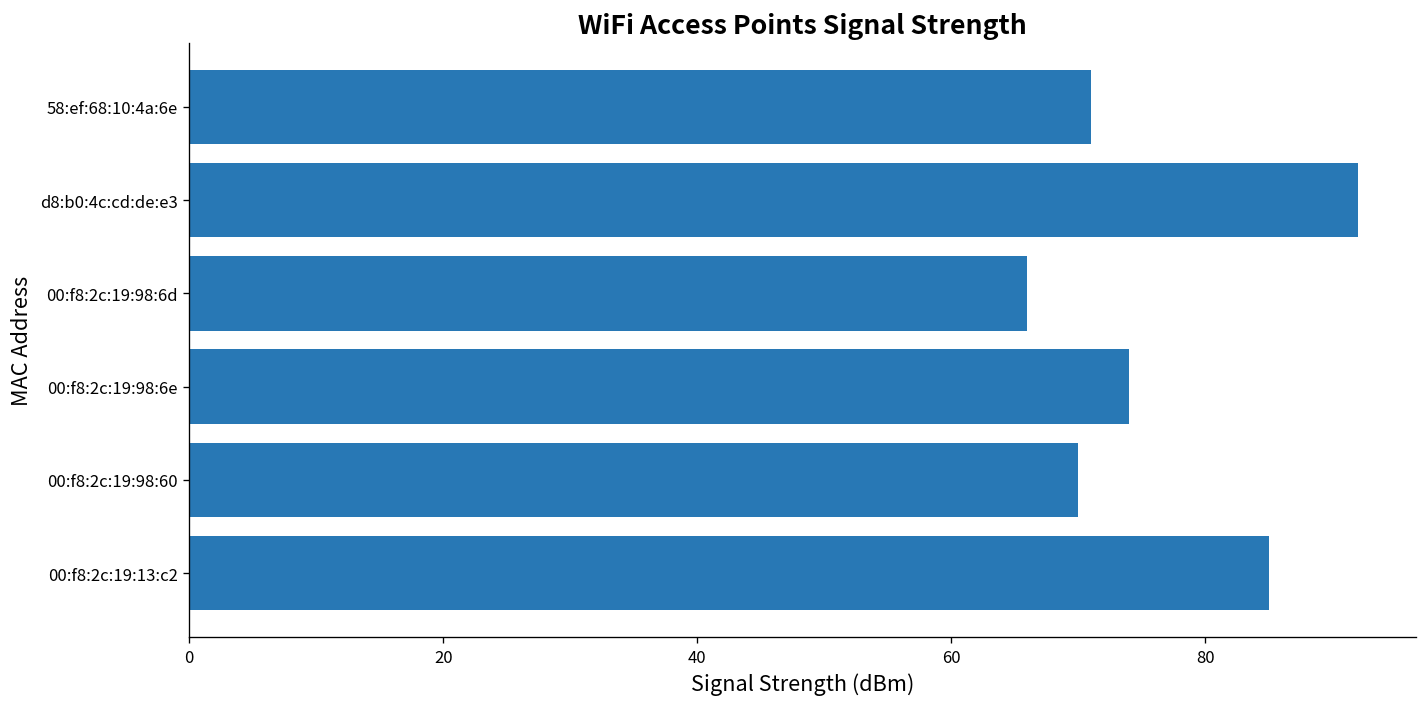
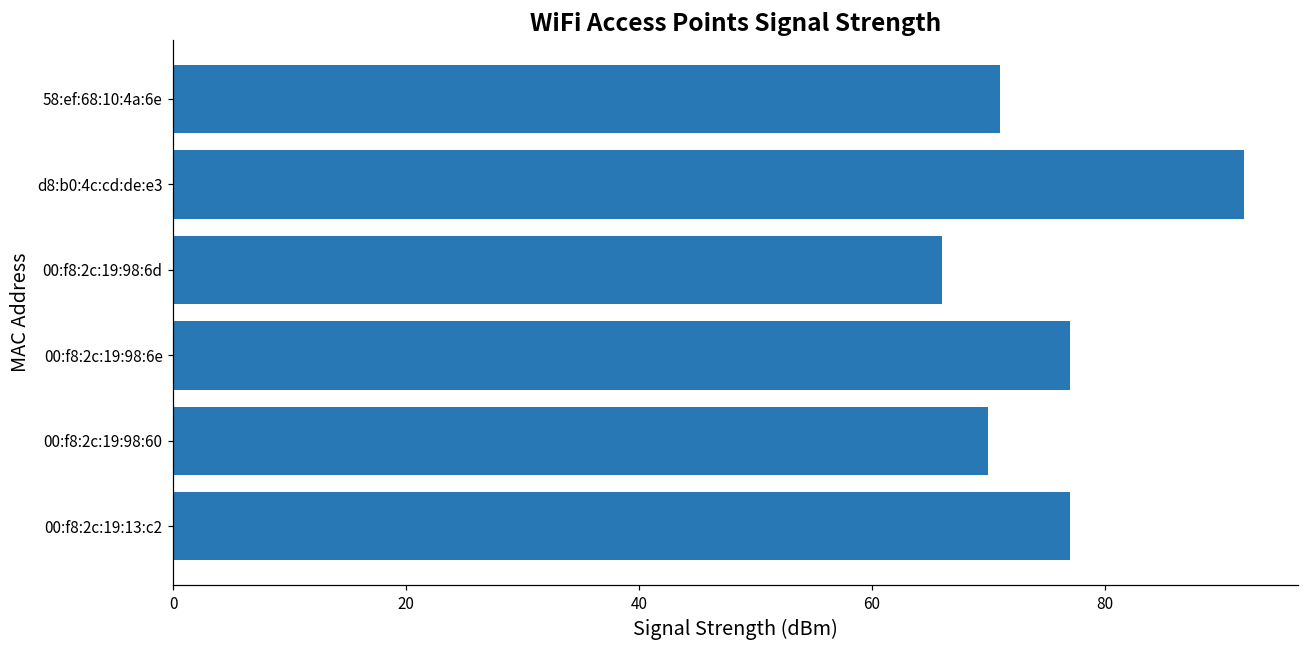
  {
    "58:ef:68:10:4a:6e": 71.0,
    "d8:b0:4c:cd:de:e3": 92.0,
    "00:f8:2c:19:98:6d": 66.0,
-   "00:f8:2c:19:98:6e": 74.0,
+   "00:f8:2c:19:98:6e": 77.0,
    "00:f8:2c:19:98:60": 70.0,
-   "00:f8:2c:19:13:c2": 85.0
+   "00:f8:2c:19:13:c2": 77.0
  }
